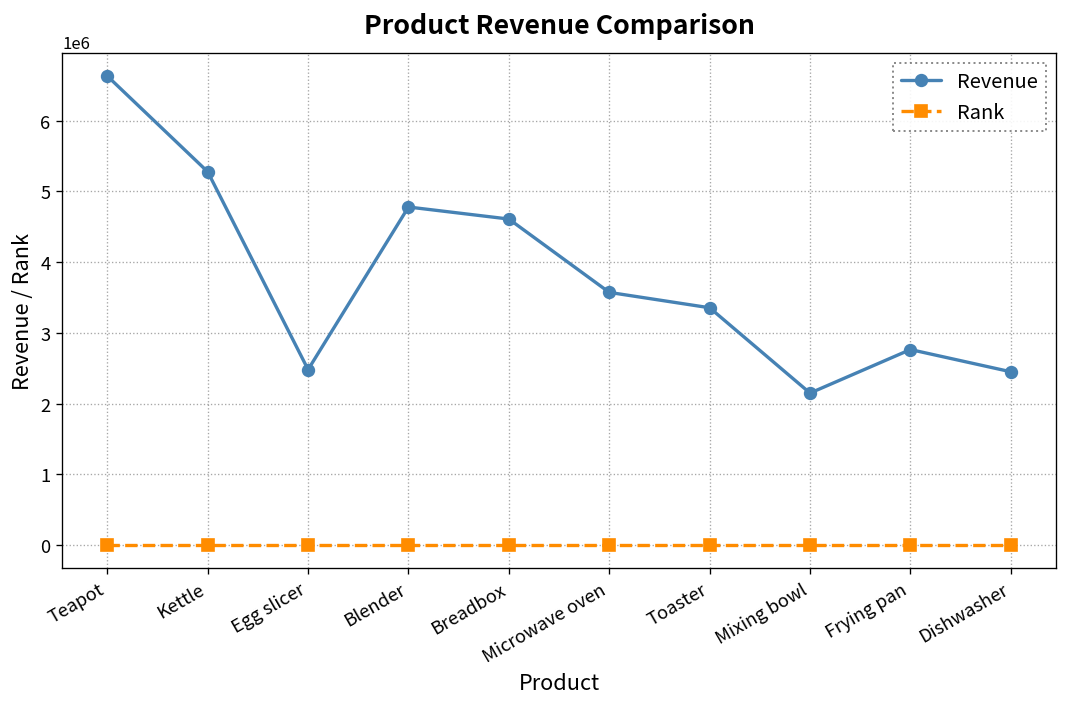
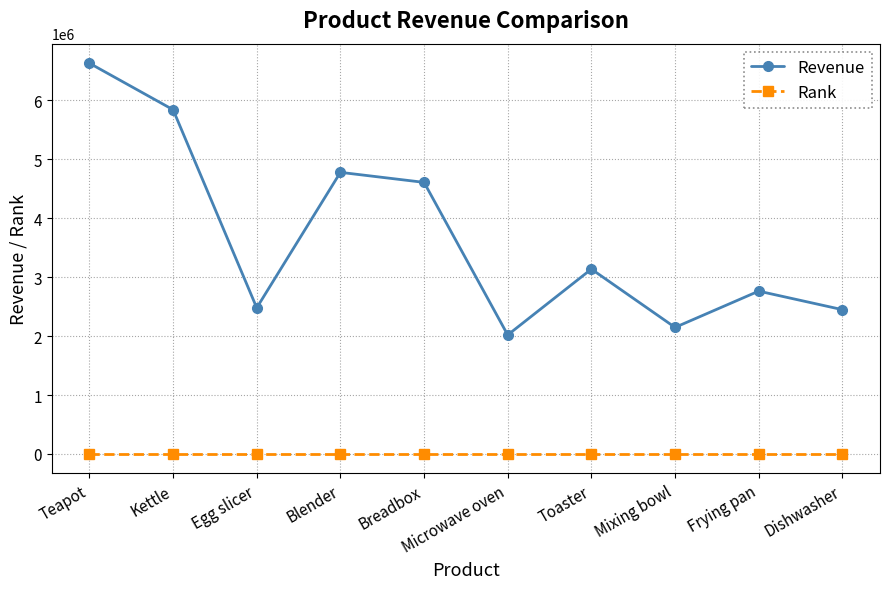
  {
    "Revenue": {
      "Teapot": 6600000,
-     "Kettle": 5300000,
+     "Kettle": 5800000,
      "Egg slicer": 2500000,
      "Blender": 4800000,
      "Breadbox": 4600000,
-     "Microwave oven": 3600000,
-     "Toaster": 3400000,
+     "Microwave oven": 2000000,
+     "Toaster": 3100000,
      "Mixing bowl": 2100000,
      "Frying pan": 2800000,
      "Dishwasher": 2400000
    },
    "Rank": {
      "Teapot": 0,
      "Kettle": 0,
      "Egg slicer": 0,
      "Blender": 0,
      "Breadbox": 0,
      "Microwave oven": 0,
      "Toaster": 0,
      "Mixing bowl": 0,
      "Frying pan": 0,
      "Dishwasher": 0
    }
  }
